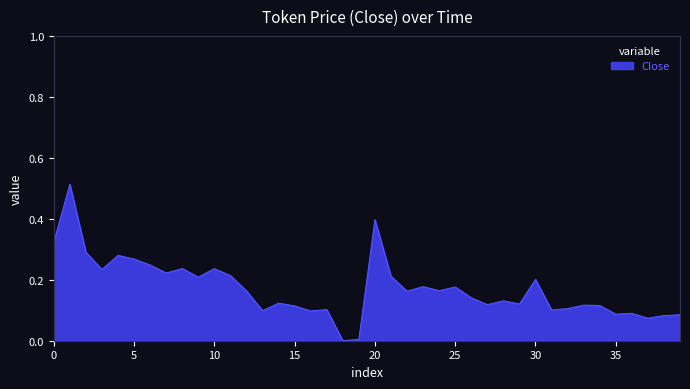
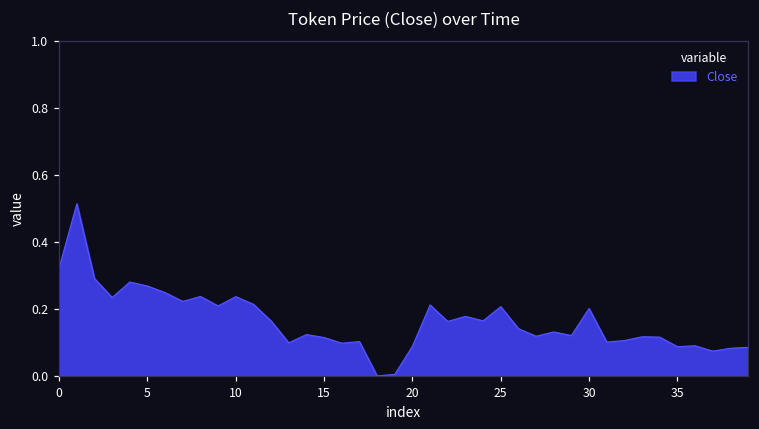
  {
    "0": 0.32,
    "5": 0.27,
    "10": 0.24,
    "15": 0.11,
-   "20": 0.40,
-   "25": 0.18,
+   "20": 0.09,
+   "25": 0.21,
    "30": 0.20,
    "35": 0.09
  }
